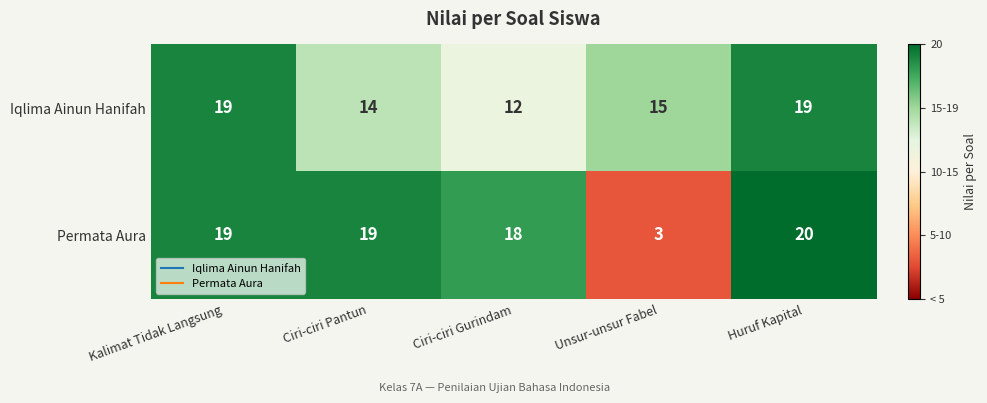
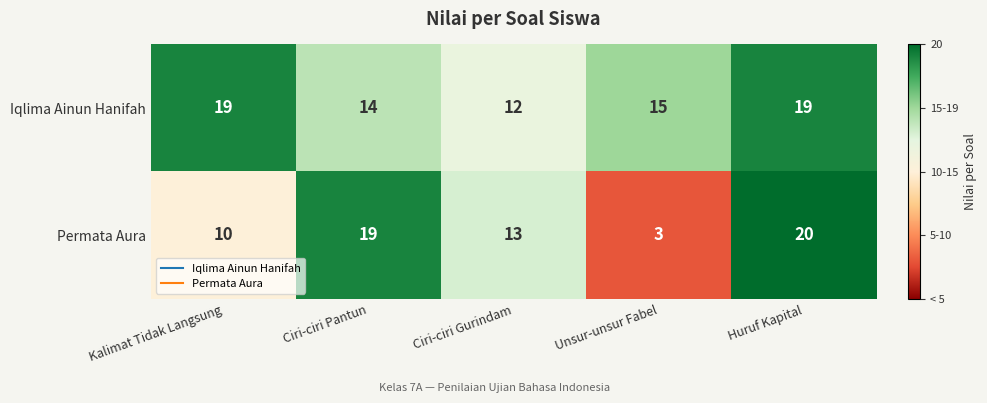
  {
    "Iqlima Ainun Hanifah": {
      "Kalimat Tidak Langsung": 19,
      "Ciri-ciri Pantun": 14,
      "Ciri-ciri Gurindam": 12,
      "Unsur-unsur Fabel": 15,
      "Huruf Kapital": 19
    },
    "Permata Aura": {
-     "Kalimat Tidak Langsung": 19,
+     "Kalimat Tidak Langsung": 10,
      "Ciri-ciri Pantun": 19,
-     "Ciri-ciri Gurindam": 18,
+     "Ciri-ciri Gurindam": 13,
      "Unsur-unsur Fabel": 3,
      "Huruf Kapital": 20
    }
  }
